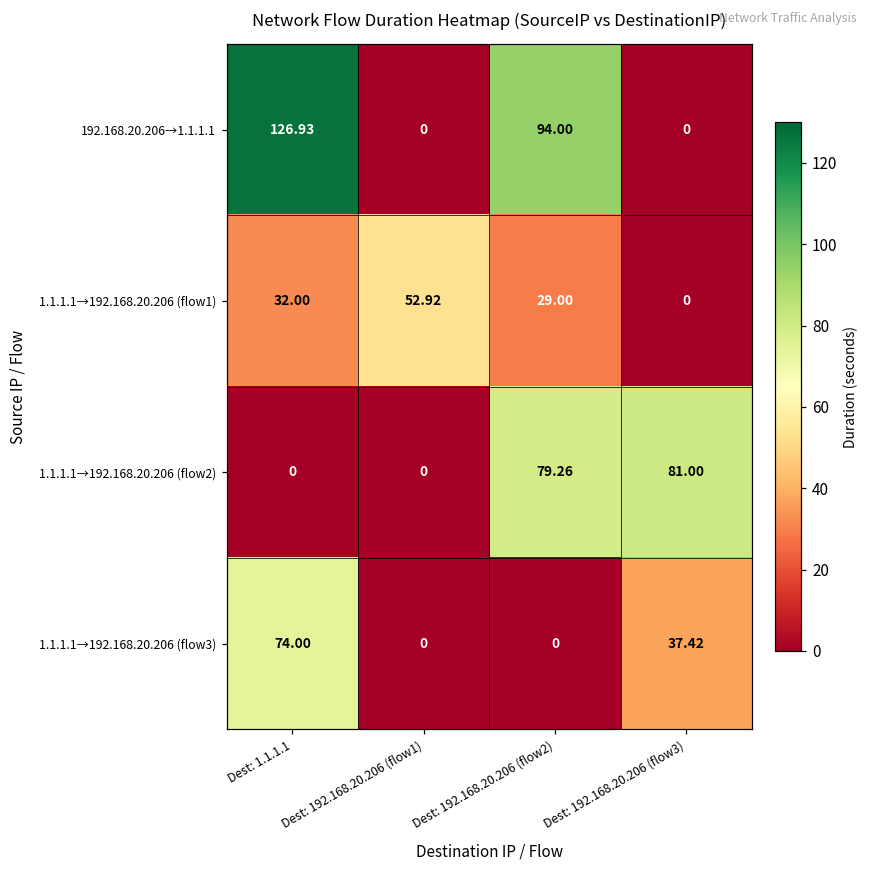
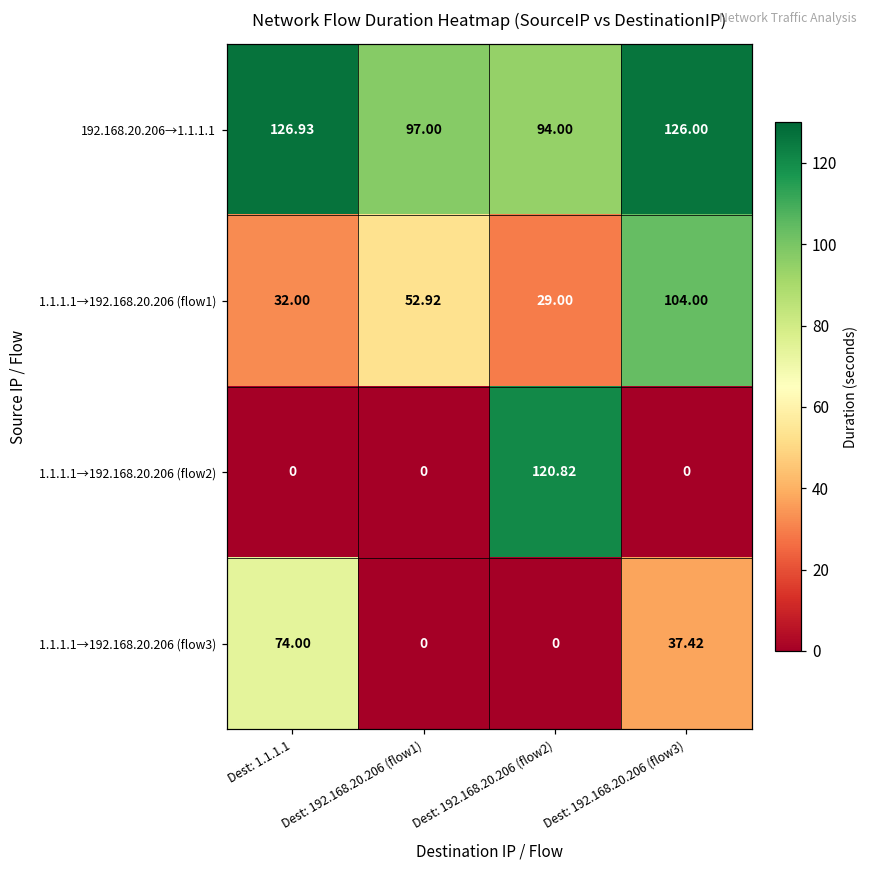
  {
    "192.168.20.206→1.1.1.1": {
      "Dest: 1.1.1.1": 126.93,
-     "Dest: 192.168.20.206 (flow1)": 0,
+     "Dest: 192.168.20.206 (flow1)": 97.00,
      "Dest: 192.168.20.206 (flow2)": 94.00,
-     "Dest: 192.168.20.206 (flow3)": 0
+     "Dest: 192.168.20.206 (flow3)": 126.00
    },
    "1.1.1.1→192.168.20.206 (flow1)": {
      "Dest: 1.1.1.1": 32.00,
      "Dest: 192.168.20.206 (flow1)": 52.92,
      "Dest: 192.168.20.206 (flow2)": 29.00,
-     "Dest: 192.168.20.206 (flow3)": 0
+     "Dest: 192.168.20.206 (flow3)": 104.00
    },
    "1.1.1.1→192.168.20.206 (flow2)": {
      "Dest: 1.1.1.1": 0,
      "Dest: 192.168.20.206 (flow1)": 0,
-     "Dest: 192.168.20.206 (flow2)": 79.26,
-     "Dest: 192.168.20.206 (flow3)": 81.00
+     "Dest: 192.168.20.206 (flow2)": 120.82,
+     "Dest: 192.168.20.206 (flow3)": 0
    },
    "1.1.1.1→192.168.20.206 (flow3)": {
      "Dest: 1.1.1.1": 74.00,
      "Dest: 192.168.20.206 (flow1)": 0,
      "Dest: 192.168.20.206 (flow2)": 0,
      "Dest: 192.168.20.206 (flow3)": 37.42
    }
  }
